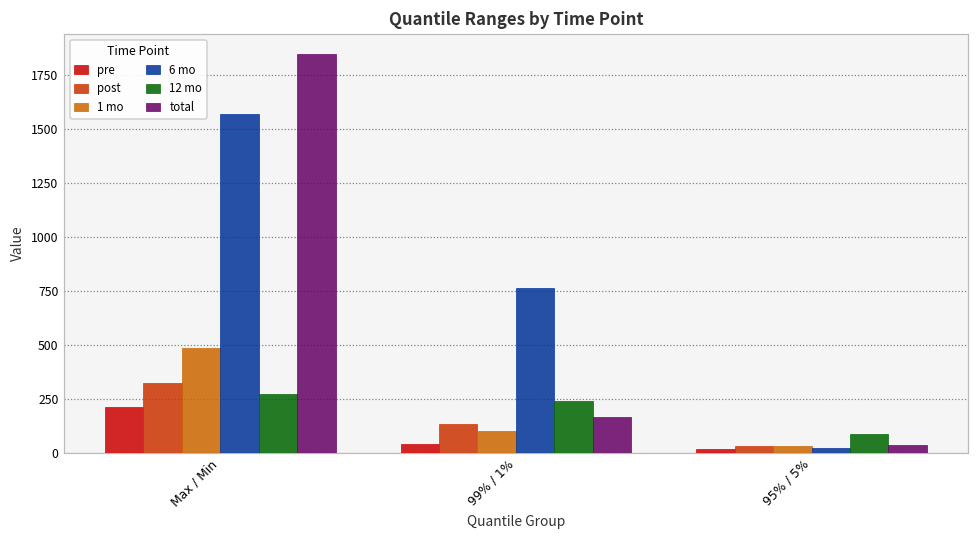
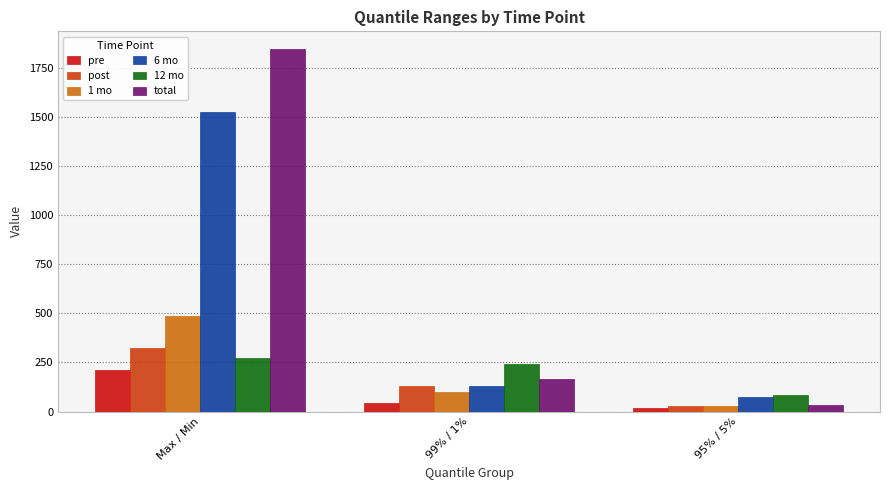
  {
    "6 mo": {
-     "Max / Min": 1570,
-     "99% / 1%": 770,
-     "95% / 5%": 20
+     "Max / Min": 1530,
+     "99% / 1%": 130,
+     "95% / 5%": 70
    },
    "12 mo": {
      "Max / Min": 270,
      "99% / 1%": 240,
      "95% / 5%": 80
    },
    "total": {
      "Max / Min": 1850,
      "99% / 1%": 160,
      "95% / 5%": 30
    }
  }
